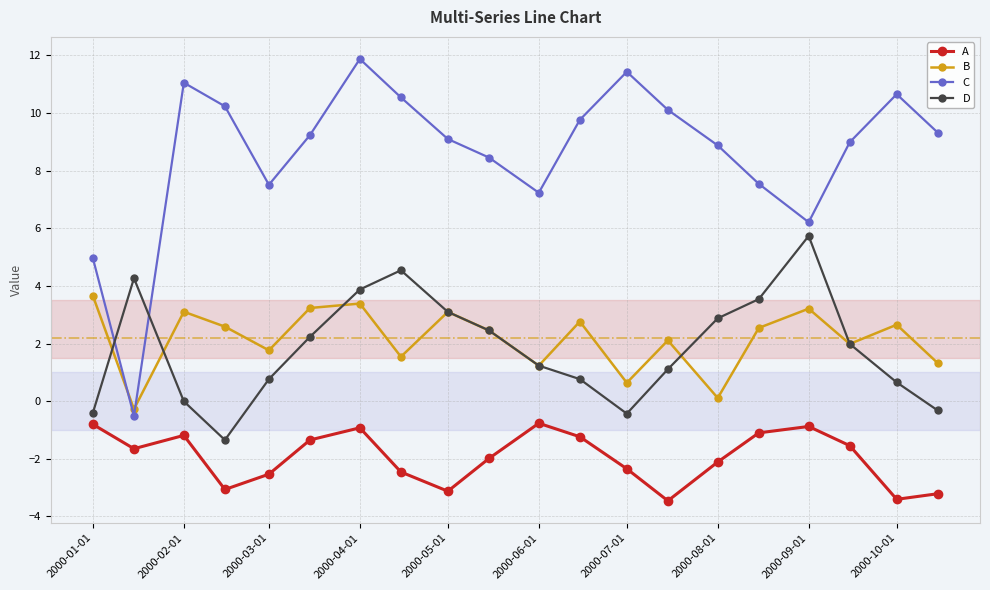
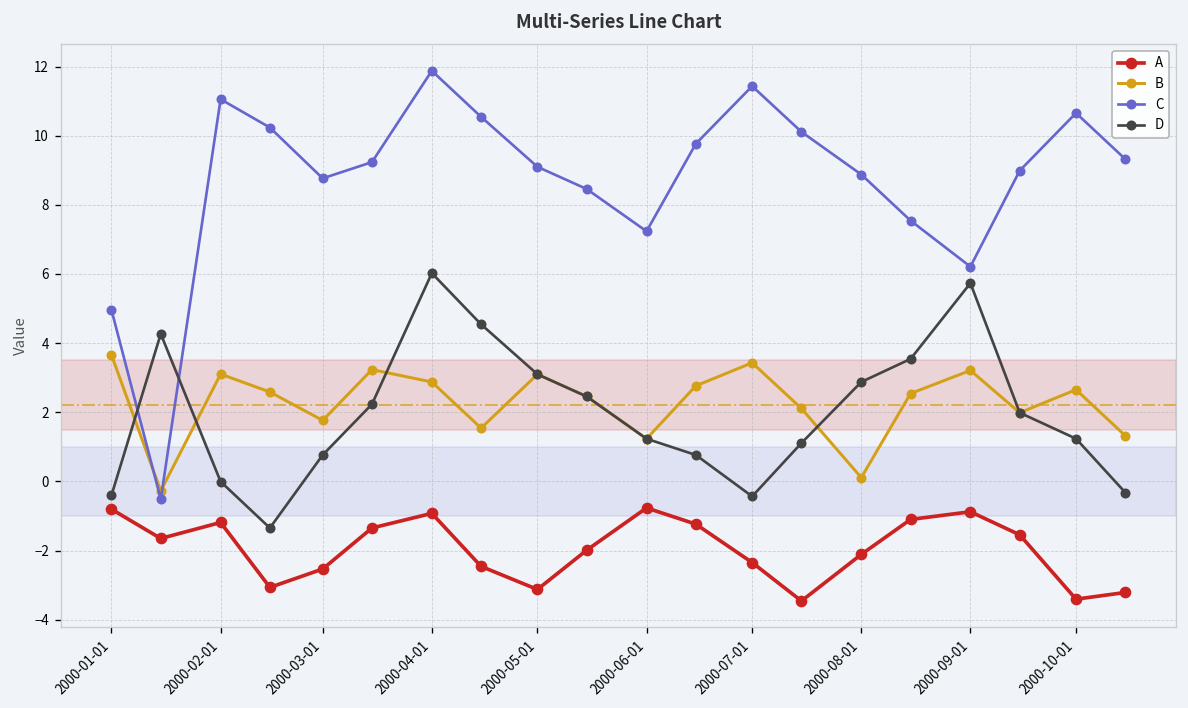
  {
    "A": {
      "2000-01-01": -0.8,
      "2000-02-01": -1.2,
      "2000-03-01": -2.5,
      "2000-04-01": -0.9,
      "2000-05-01": -3.1,
      "2000-06-01": -0.8,
      "2000-07-01": -2.3,
      "2000-08-01": -2.1,
      "2000-09-01": -0.9,
      "2000-10-01": -3.4
    },
    "B": {
      "2000-01-01": 3.7,
      "2000-02-01": 3.1,
      "2000-03-01": 1.8,
-     "2000-04-01": 3.4,
-     "2000-07-01": 0.6,
+     "2000-04-01": 2.9,
+     "2000-07-01": 3.4,
      "2000-08-01": 0.1,
      "2000-09-01": 3.2,
      "2000-10-01": 2.7
    },
    "C": {
      "2000-01-01": 5.0,
      "2000-02-01": 11.1,
-     "2000-03-01": 7.5,
+     "2000-03-01": 8.8,
      "2000-04-01": 11.9,
      "2000-05-01": 9.1,
      "2000-06-01": 7.2,
      "2000-07-01": 11.4,
      "2000-08-01": 8.9,
      "2000-09-01": 6.2,
      "2000-10-01": 10.7
    },
    "D": {
      "2000-01-01": -0.4,
      "2000-02-01": 0.0,
      "2000-03-01": 0.8,
-     "2000-04-01": 3.9,
+     "2000-04-01": 6.0,
      "2000-07-01": -0.4,
      "2000-08-01": 2.9,
      "2000-09-01": 5.7,
-     "2000-10-01": 0.7
+     "2000-10-01": 1.2
    }
  }
